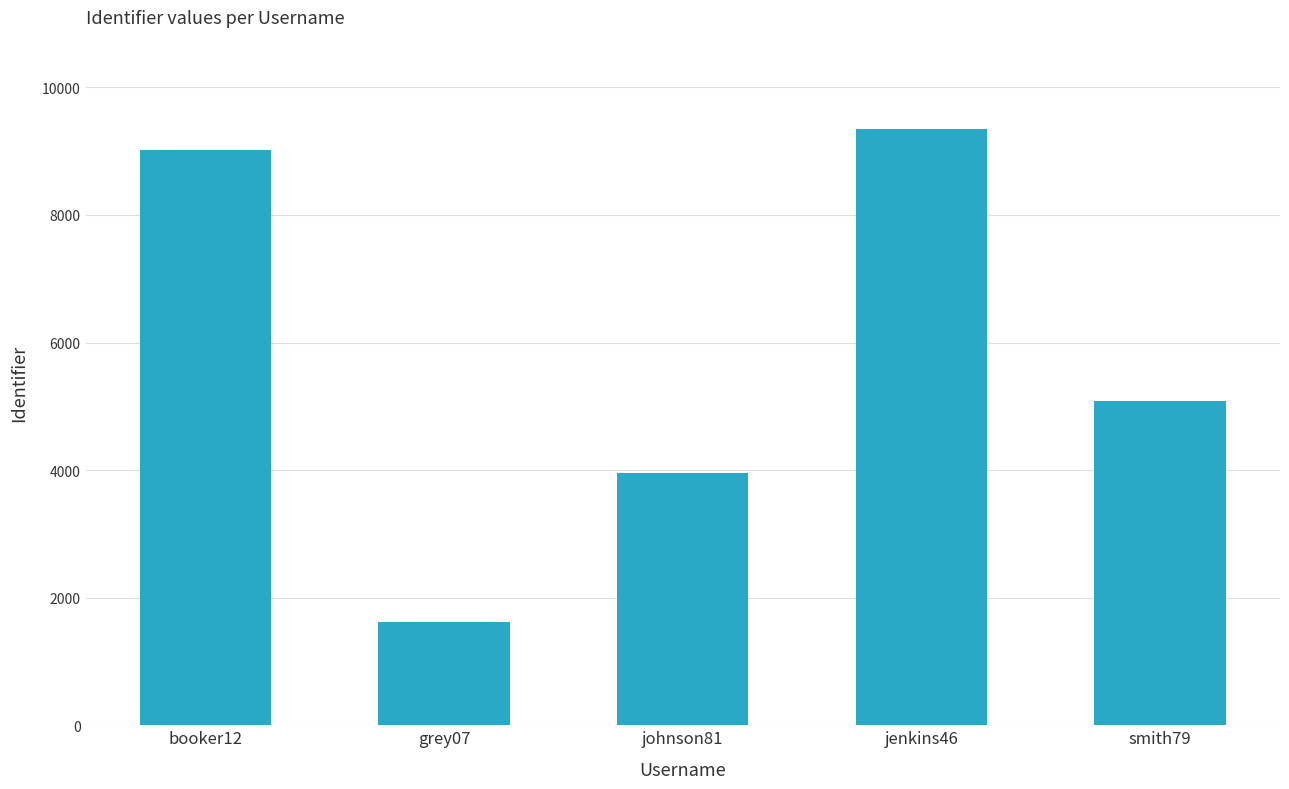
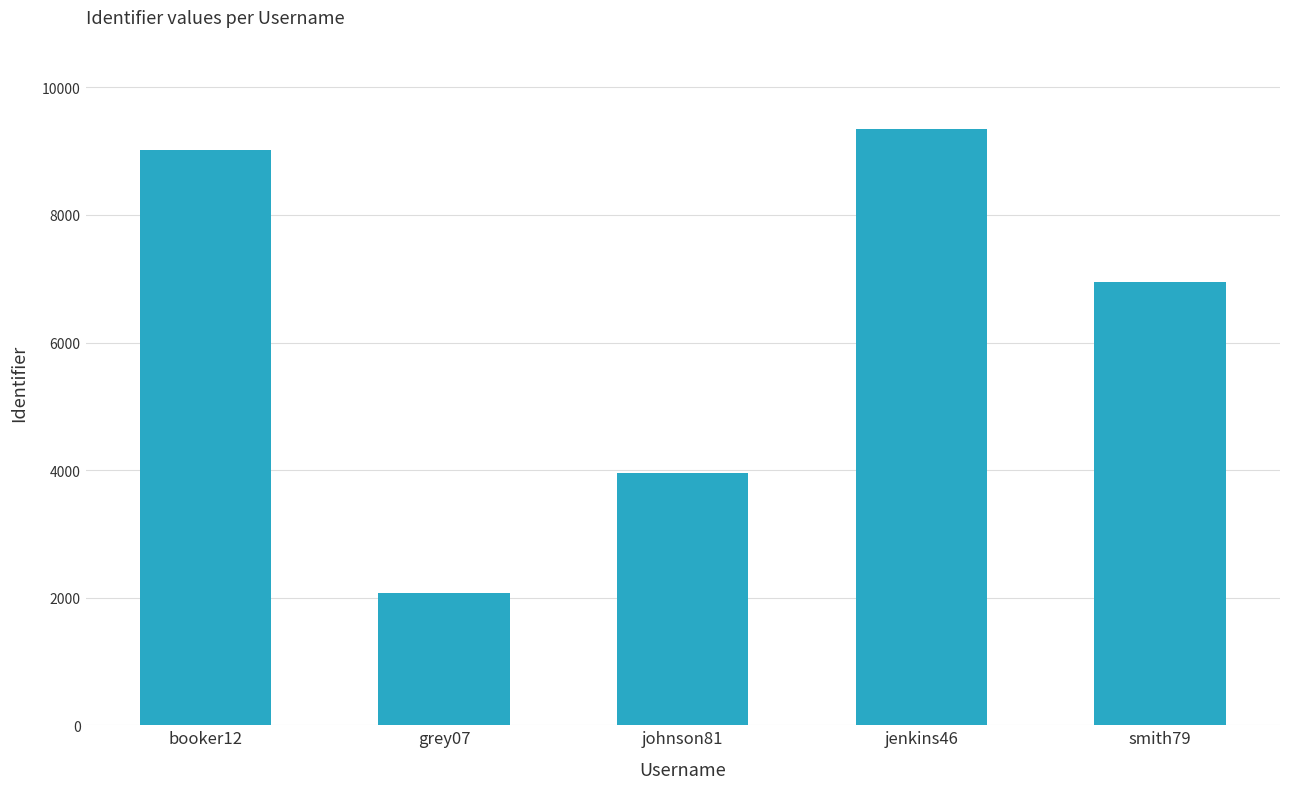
  {
    "booker12": 9000,
-   "grey07": 1600,
+   "grey07": 2100,
    "johnson81": 4000,
    "jenkins46": 9300,
-   "smith79": 5100
+   "smith79": 7000
  }
